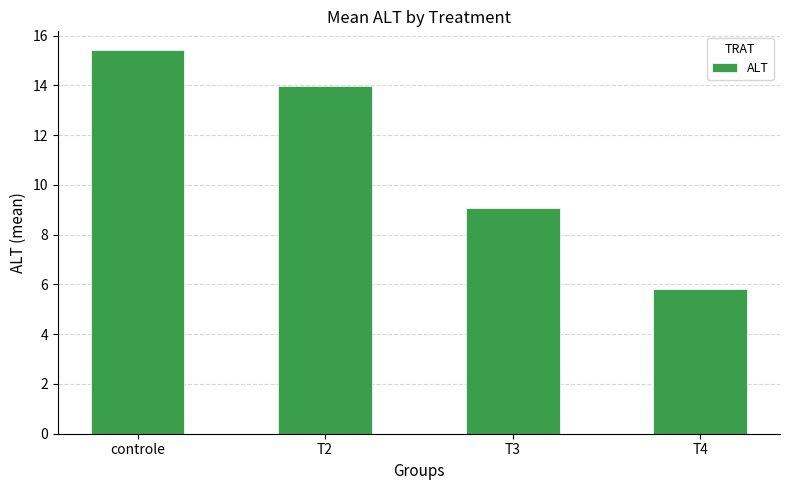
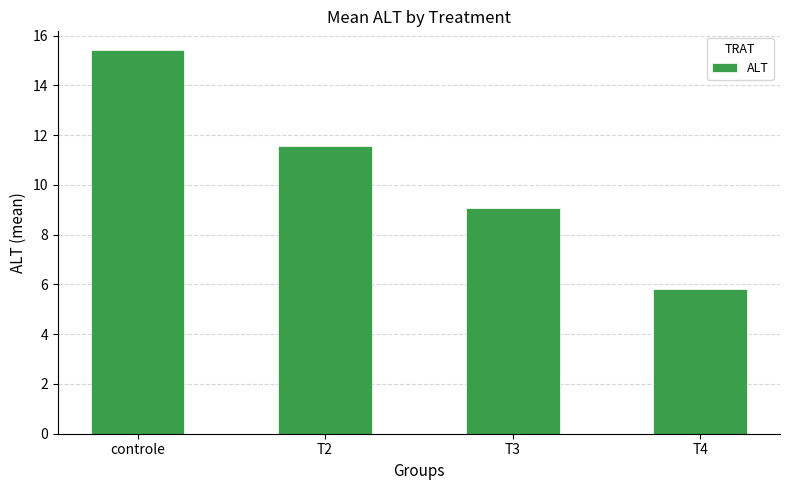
  {
    "controle": 15.4,
-   "T2": 14.0,
+   "T2": 11.6,
    "T3": 9.1,
    "T4": 5.8
  }
